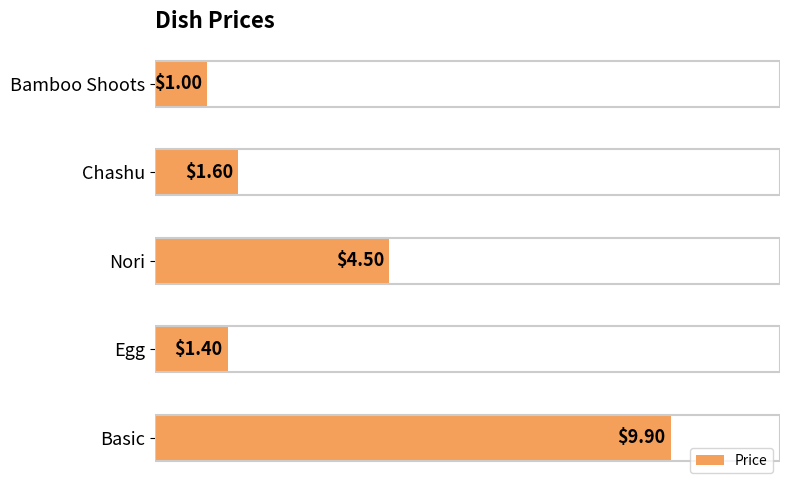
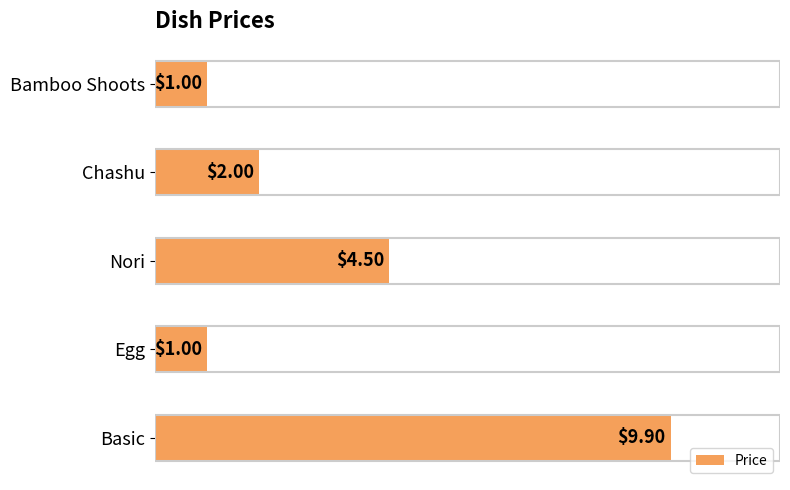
  {
    "Bamboo Shoots": "$1.00",
-   "Chashu": "$1.60",
+   "Chashu": "$2.00",
    "Nori": "$4.50",
-   "Egg": "$1.40",
+   "Egg": "$1.00",
    "Basic": "$9.90"
  }
